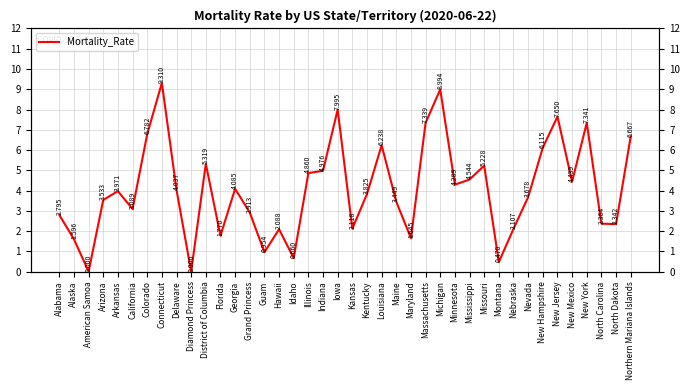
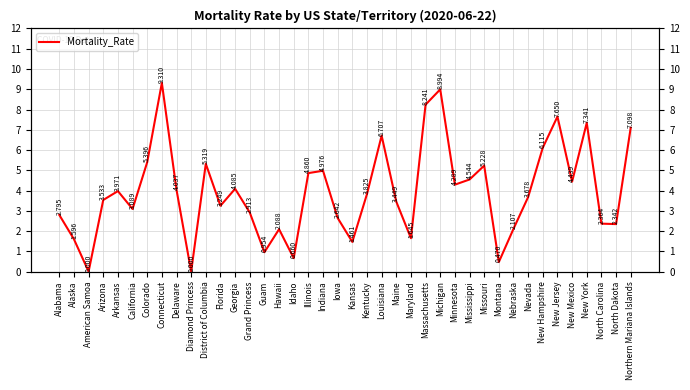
  {
    "Alabama": 2.795,
    "Alaska": 1.596,
    "American Samoa": 0.000,
    "Arizona": 3.533,
    "Arkansas": 3.971,
    "California": 3.089,
-   "Colorado": 6.782,
+   "Colorado": 5.396,
    "Connecticut": 9.310,
    "Delaware": 4.037,
    "Diamond Princess": 0.000,
    "District of Columbia": 5.319,
-   "Florida": 1.770,
+   "Florida": 3.249,
    "Georgia": 4.085,
    "Grand Princess": 2.913,
    "Guam": 0.954,
    "Hawaii": 2.088,
    "Idaho": 0.660,
    "Illinois": 4.860,
    "Indiana": 4.976,
-   "Iowa": 7.995,
-   "Kansas": 2.118,
+   "Iowa": 2.642,
+   "Kansas": 1.461,
    "Kentucky": 3.825,
-   "Louisiana": 6.238,
+   "Louisiana": 6.707,
    "Maine": 3.449,
    "Maryland": 1.645,
-   "Massachusetts": 7.339,
+   "Massachusetts": 8.241,
    "Michigan": 8.994,
    "Minnesota": 4.289,
    "Mississippi": 4.544,
    "Missouri": 5.228,
    "Montana": 0.470,
    "Nebraska": 2.107,
    "Nevada": 3.678,
    "New Hampshire": 6.115,
    "New Jersey": 7.650,
    "New Mexico": 4.439,
    "New York": 7.341,
    "North Carolina": 2.364,
    "North Dakota": 2.342,
-   "Northern Mariana Islands": 6.667
+   "Northern Mariana Islands": 7.098
  }
